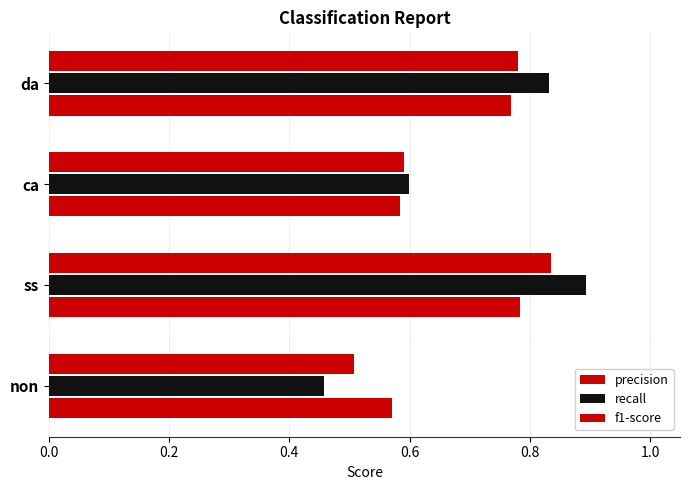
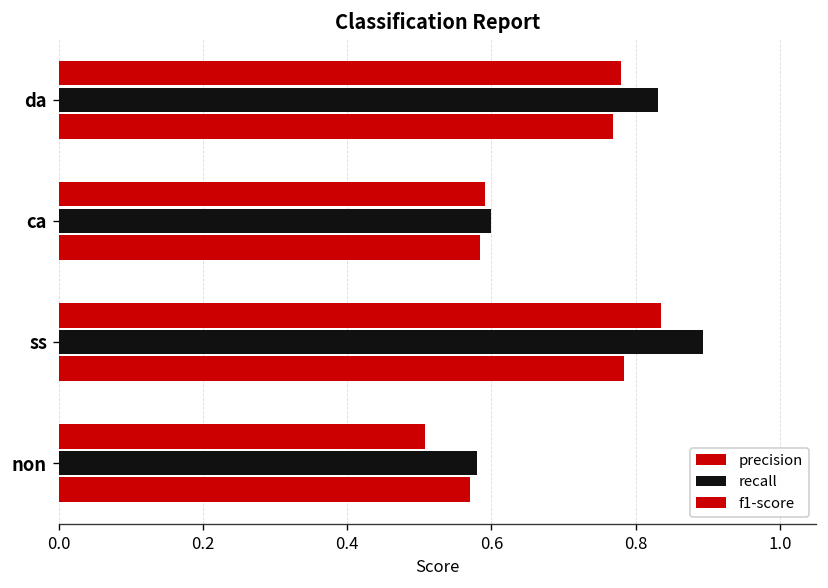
  {
    "recall": {
      "da": 0.83,
      "ca": 0.60,
      "ss": 0.89,
-     "non": 0.46
+     "non": 0.58
    }
  }
